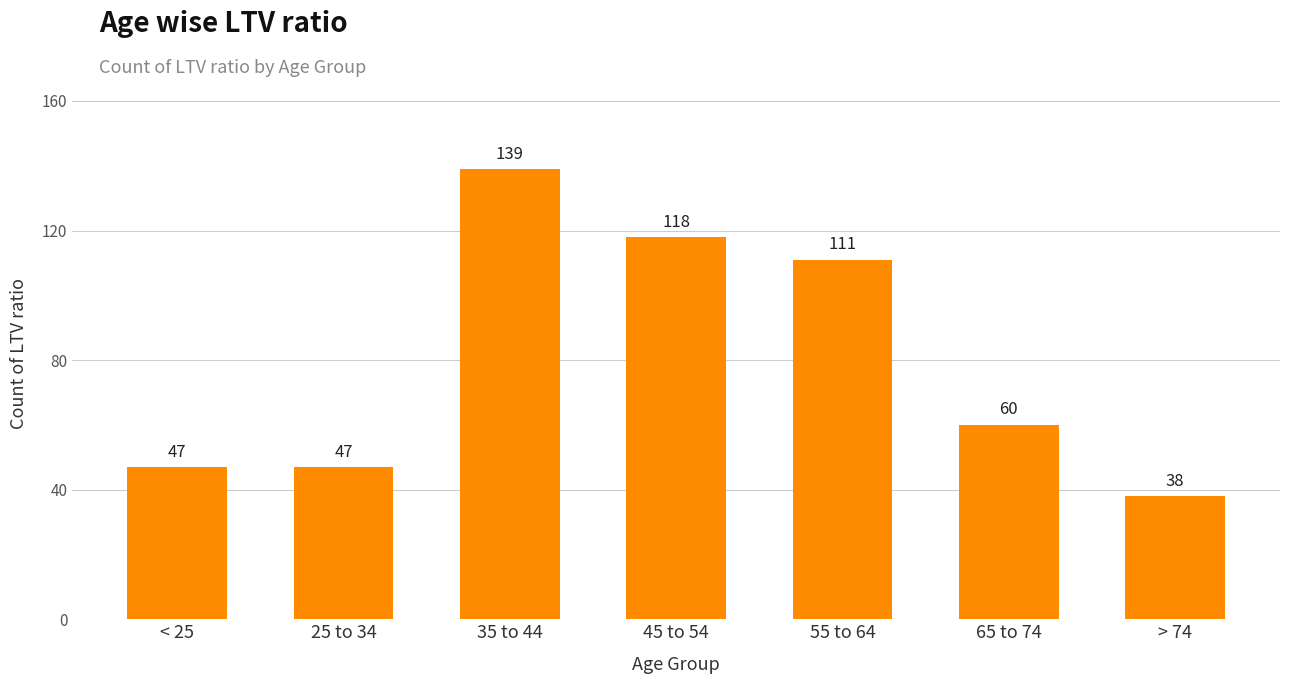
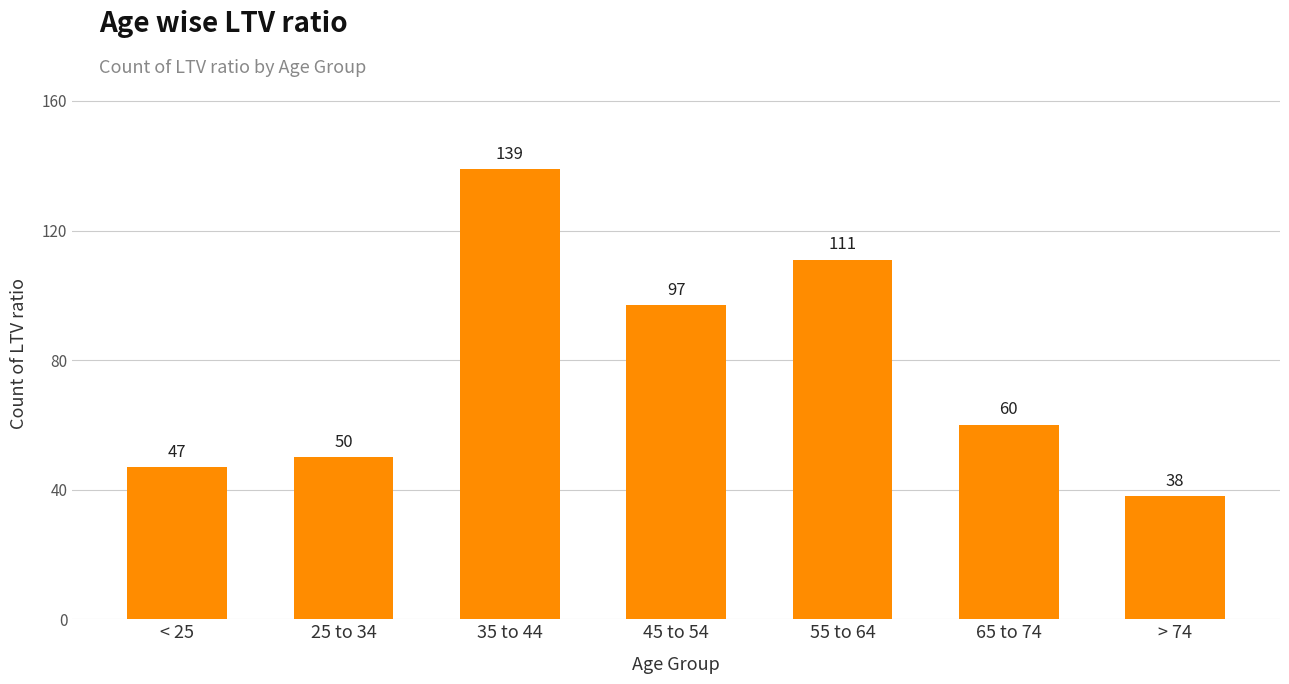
  {
    "< 25": 47,
-   "25 to 34": 47,
+   "25 to 34": 50,
    "35 to 44": 139,
-   "45 to 54": 118,
+   "45 to 54": 97,
    "55 to 64": 111,
    "65 to 74": 60,
    "> 74": 38
  }
